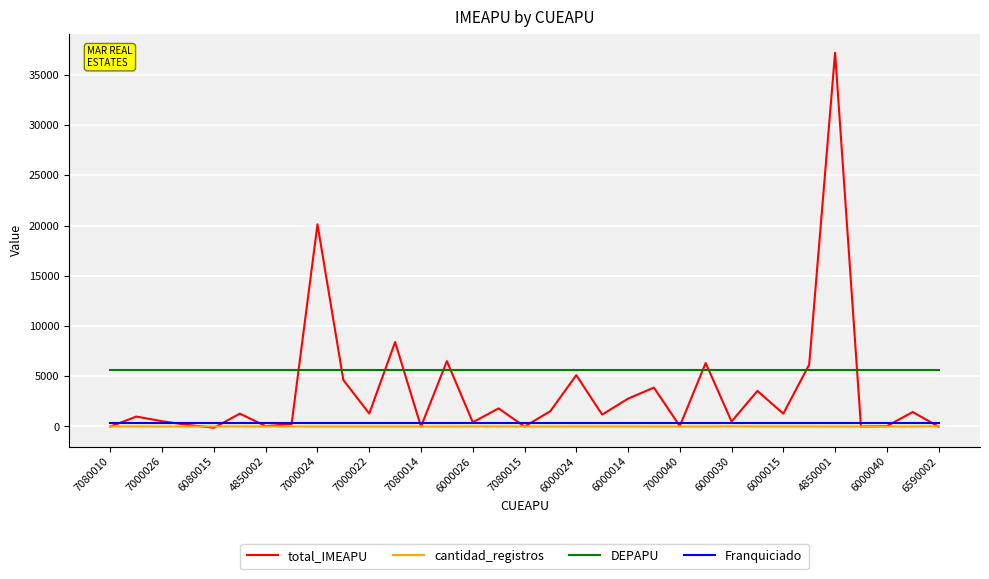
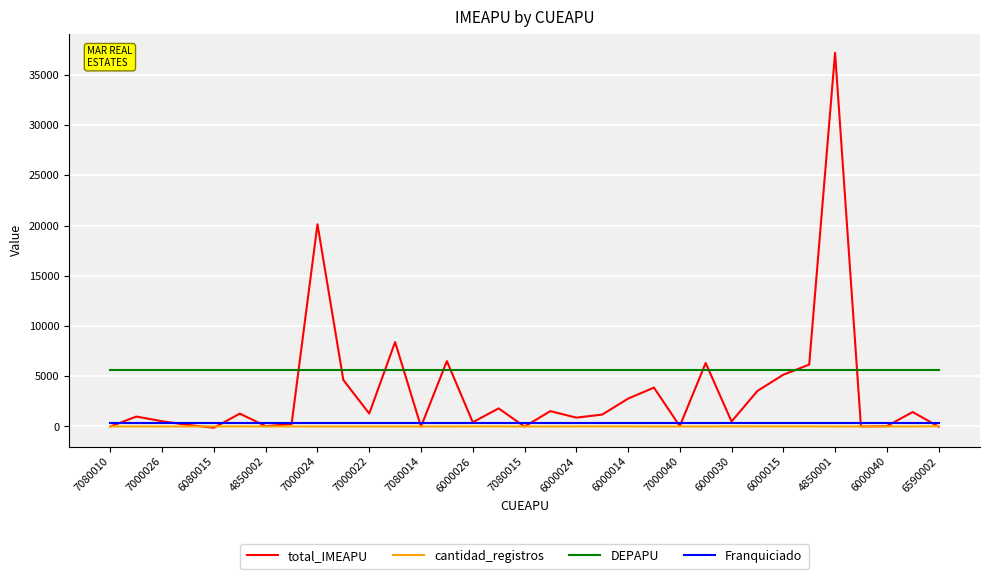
  {
    "total_IMEAPU": {
      "7000024": 20100,
      "7000022": 1300,
-     "6000024": 5100,
+     "6000024": 900,
      "6000014": 2800,
-     "6000015": 1300,
+     "6000015": 5200,
      "4850001": 37200
    },
    "cantidad_registros": {
      "7000026": 0,
      "7000024": 0,
      "7000022": 0,
      "6000026": 0,
      "6000024": 0,
      "6000014": 0,
      "6000030": 0,
      "6000015": 0,
      "4850001": 0
    },
    "DEPAPU": {
      "7080010": 5600,
      "7000026": 5600,
      "6080015": 5600,
      "4850002": 5600,
      "7000024": 5600,
      "7000022": 5600,
      "7080014": 5600,
      "6000026": 5600,
      "7080015": 5600,
      "6000024": 5600,
      "6000014": 5600,
      "7000040": 5600,
      "6000030": 5600,
      "6000015": 5600,
      "4850001": 5600,
      "6000040": 5600,
      "6590002": 5600
    },
    "Franquiciado": {
      "7080010": 300,
      "6080015": 300,
      "4850002": 300,
      "7000024": 300,
      "7000022": 300,
      "7080014": 300,
      "7080015": 300,
      "6000024": 300,
      "6000014": 300,
      "7000040": 300,
      "6000015": 300,
      "4850001": 300,
      "6000040": 300,
      "6590002": 300
    }
  }
